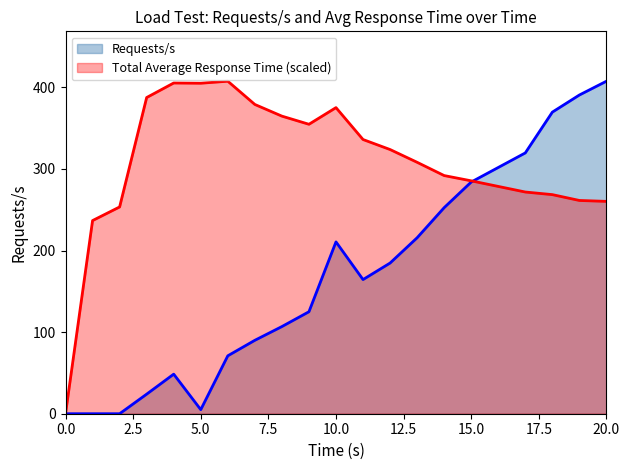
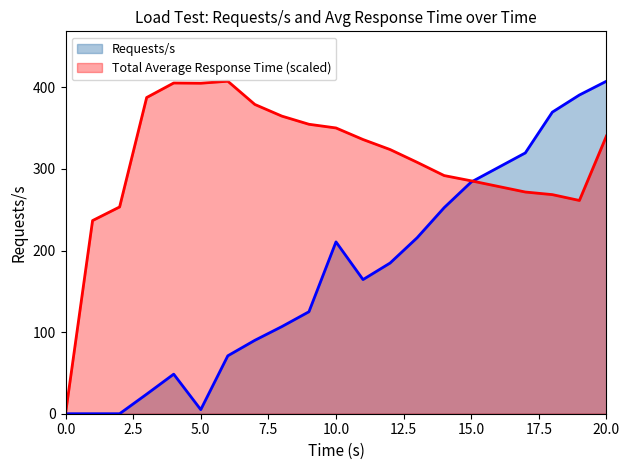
  {
    "Requests/s": {
      "5.0": 10,
      "10.0": 210,
      "20.0": 410
    },
    "Total Average Response Time (scaled)": {
      "5.0": 410,
-     "10.0": 380,
-     "20.0": 260
+     "10.0": 350,
+     "20.0": 340
    }
  }
